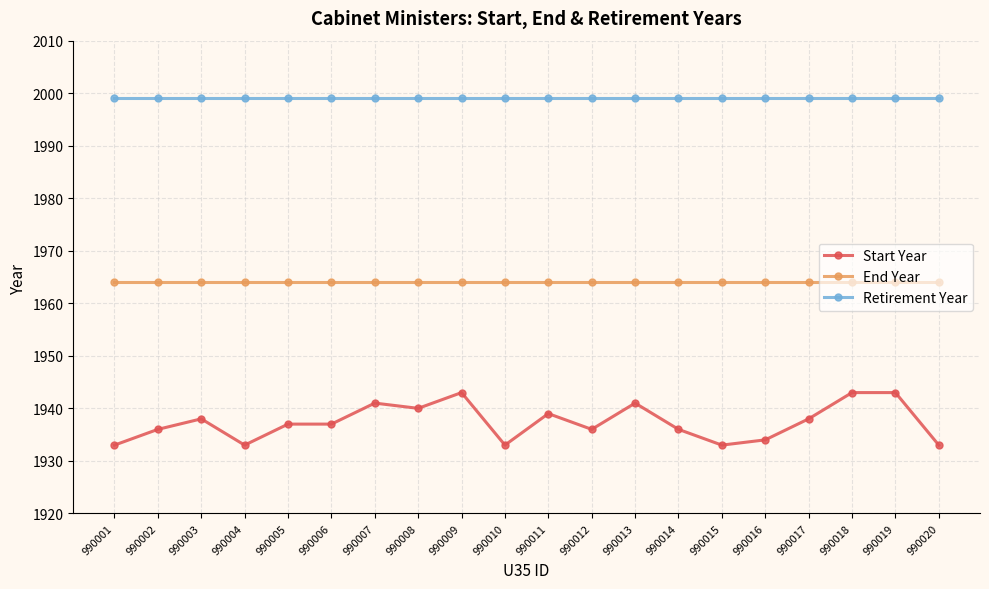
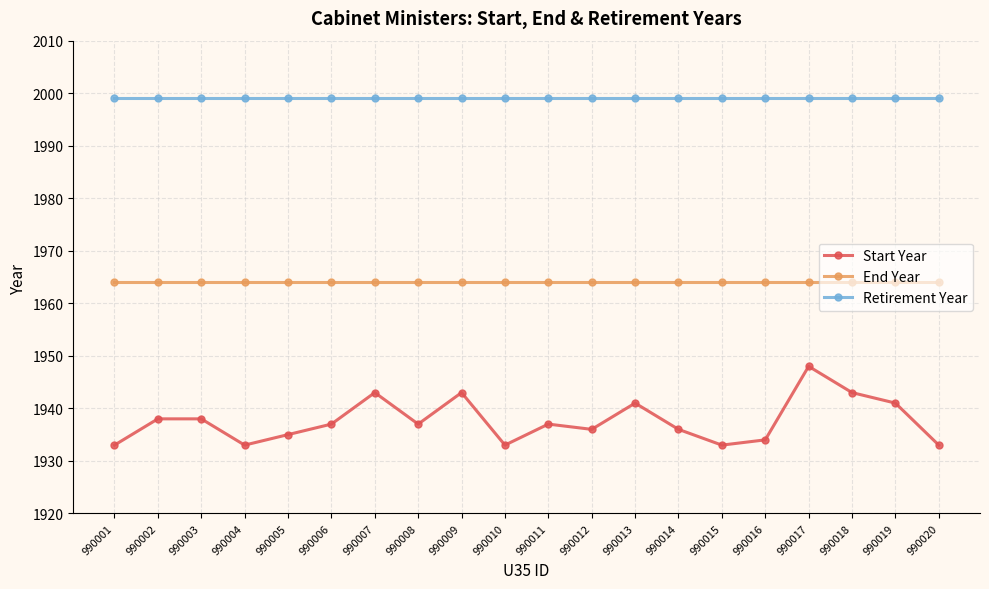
  {
    "Start Year": {
      "990001": 1933,
-     "990002": 1936,
+     "990002": 1938,
      "990003": 1938,
      "990004": 1933,
-     "990005": 1937,
+     "990005": 1935,
      "990006": 1937,
-     "990007": 1941,
-     "990008": 1940,
+     "990007": 1943,
+     "990008": 1937,
      "990009": 1943,
      "990010": 1933,
-     "990011": 1939,
+     "990011": 1937,
      "990012": 1936,
      "990013": 1941,
      "990014": 1936,
      "990015": 1933,
      "990016": 1934,
-     "990017": 1938,
+     "990017": 1948,
      "990018": 1943,
-     "990019": 1943,
+     "990019": 1941,
      "990020": 1933
    },
    "End Year": {
      "990001": 1964,
      "990002": 1964,
      "990003": 1964,
      "990004": 1964,
      "990005": 1964,
      "990006": 1964,
      "990007": 1964,
      "990008": 1964,
      "990009": 1964,
      "990010": 1964,
      "990011": 1964,
      "990012": 1964,
      "990013": 1964,
      "990014": 1964,
      "990015": 1964,
      "990016": 1964,
      "990017": 1964
    },
    "Retirement Year": {
      "990001": 1999,
      "990002": 1999,
      "990003": 1999,
      "990004": 1999,
      "990005": 1999,
      "990006": 1999,
      "990007": 1999,
      "990008": 1999,
      "990009": 1999,
      "990010": 1999,
      "990011": 1999,
      "990012": 1999,
      "990013": 1999,
      "990014": 1999,
      "990015": 1999,
      "990016": 1999,
      "990017": 1999,
      "990018": 1999,
      "990019": 1999,
      "990020": 1999
    }
  }
